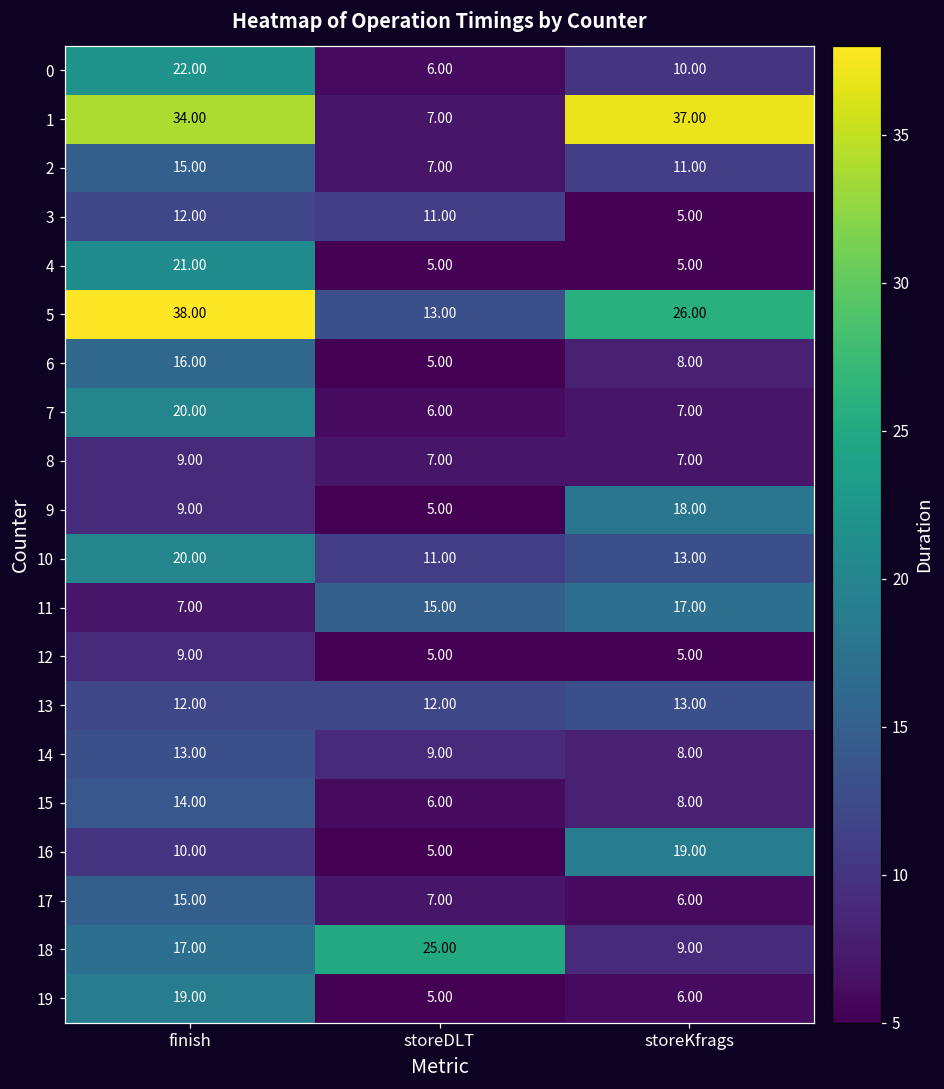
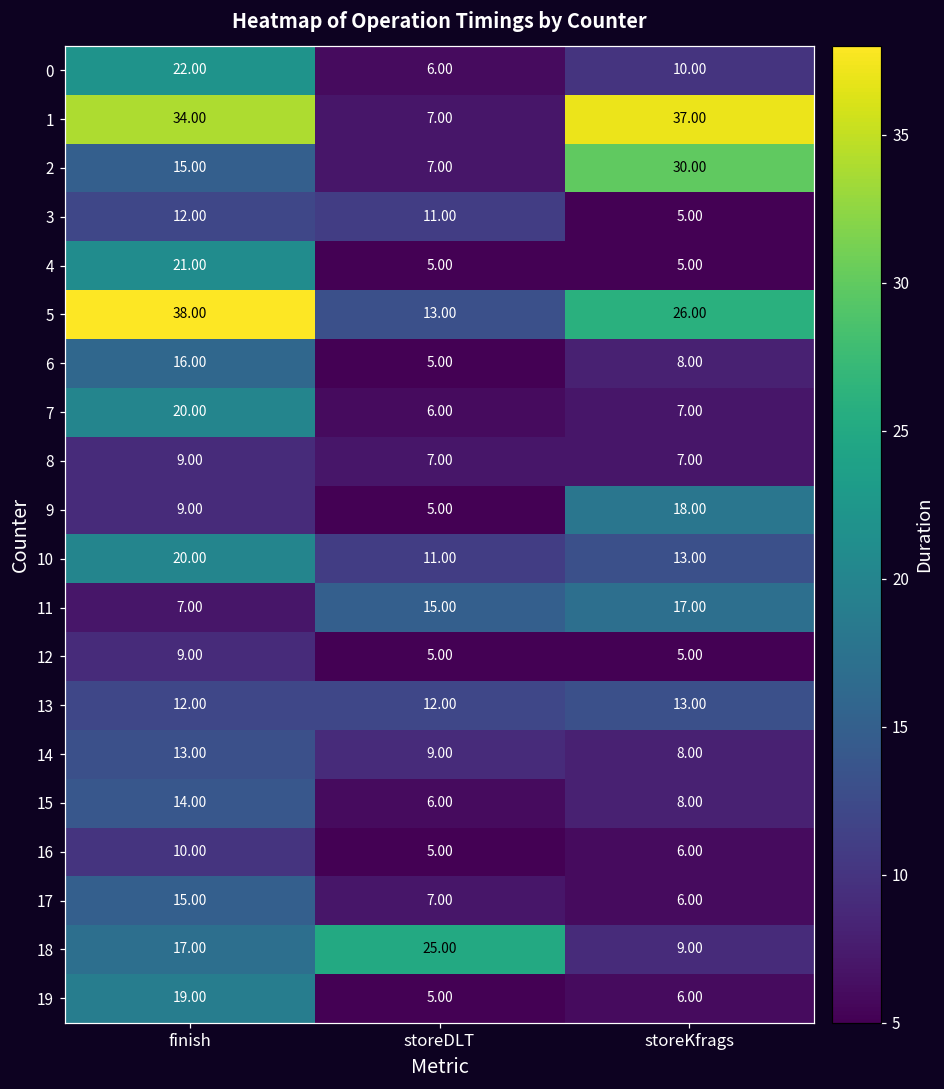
  {
    "0": {
      "finish": 22.00,
      "storeDLT": 6.00,
      "storeKfrags": 10.00
    },
    "1": {
      "finish": 34.00,
      "storeDLT": 7.00,
      "storeKfrags": 37.00
    },
    "2": {
      "finish": 15.00,
      "storeDLT": 7.00,
-     "storeKfrags": 11.00
+     "storeKfrags": 30.00
    },
    "3": {
      "finish": 12.00,
      "storeDLT": 11.00,
      "storeKfrags": 5.00
    },
    "4": {
      "finish": 21.00,
      "storeDLT": 5.00,
      "storeKfrags": 5.00
    },
    "5": {
      "finish": 38.00,
      "storeDLT": 13.00,
      "storeKfrags": 26.00
    },
    "6": {
      "finish": 16.00,
      "storeDLT": 5.00,
      "storeKfrags": 8.00
    },
    "7": {
      "finish": 20.00,
      "storeDLT": 6.00,
      "storeKfrags": 7.00
    },
    "8": {
      "finish": 9.00,
      "storeDLT": 7.00,
      "storeKfrags": 7.00
    },
    "9": {
      "finish": 9.00,
      "storeDLT": 5.00,
      "storeKfrags": 18.00
    },
    "10": {
      "finish": 20.00,
      "storeDLT": 11.00,
      "storeKfrags": 13.00
    },
    "11": {
      "finish": 7.00,
      "storeDLT": 15.00,
      "storeKfrags": 17.00
    },
    "12": {
      "finish": 9.00,
      "storeDLT": 5.00,
      "storeKfrags": 5.00
    },
    "13": {
      "finish": 12.00,
      "storeDLT": 12.00,
      "storeKfrags": 13.00
    },
    "14": {
      "finish": 13.00,
      "storeDLT": 9.00,
      "storeKfrags": 8.00
    },
    "15": {
      "finish": 14.00,
      "storeDLT": 6.00,
      "storeKfrags": 8.00
    },
    "16": {
      "finish": 10.00,
      "storeDLT": 5.00,
-     "storeKfrags": 19.00
+     "storeKfrags": 6.00
    },
    "17": {
      "finish": 15.00,
      "storeDLT": 7.00,
      "storeKfrags": 6.00
    },
    "18": {
      "finish": 17.00,
      "storeDLT": 25.00,
      "storeKfrags": 9.00
    },
    "19": {
      "finish": 19.00,
      "storeDLT": 5.00,
      "storeKfrags": 6.00
    }
  }
